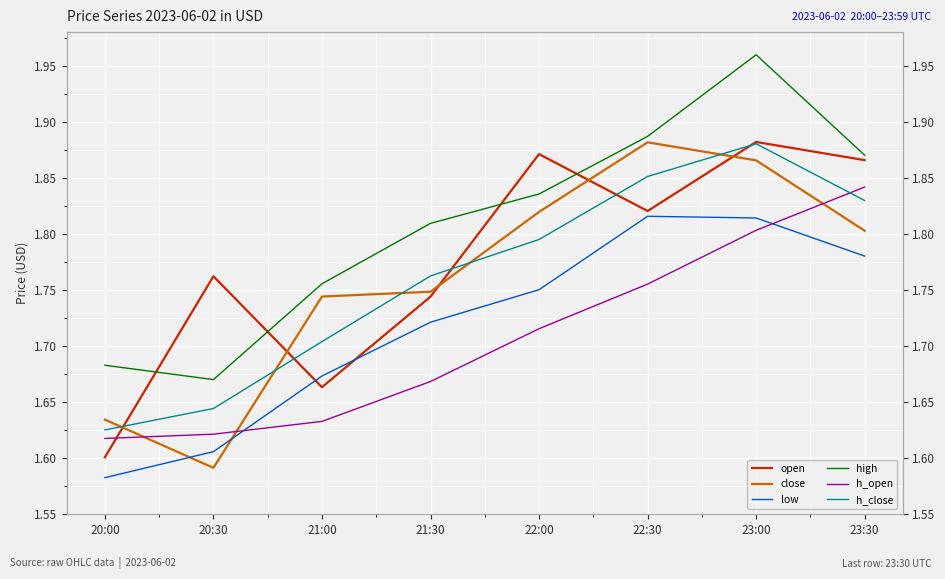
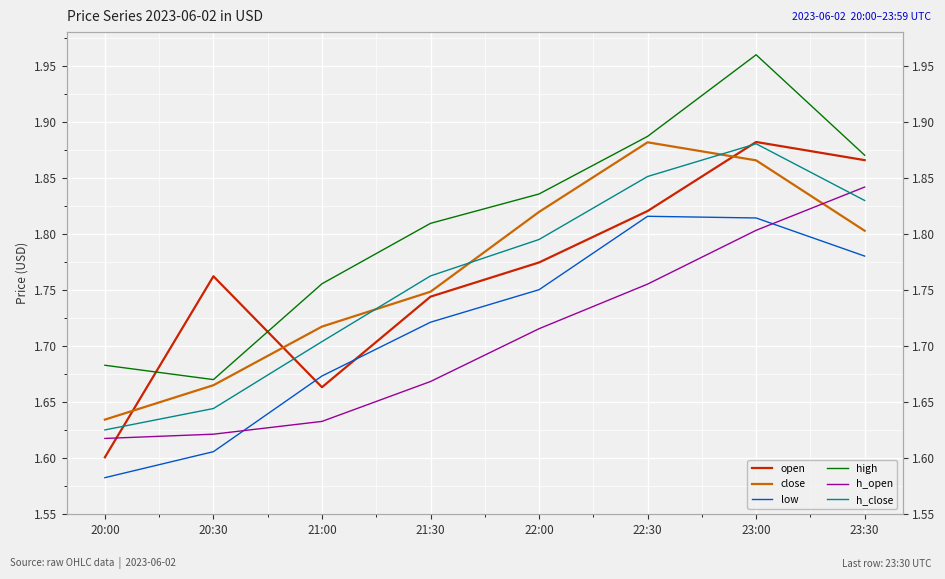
  {
    "open": {
      "20:00": 1.601,
      "20:30": 1.762,
      "21:00": 1.663,
      "21:30": 1.744,
-     "22:00": 1.871,
+     "22:00": 1.774,
      "22:30": 1.820,
      "23:30": 1.866
    },
    "close": {
      "20:00": 1.634,
-     "20:30": 1.591,
-     "21:00": 1.744,
+     "20:30": 1.665,
+     "21:00": 1.717,
      "21:30": 1.748,
      "22:00": 1.819,
      "22:30": 1.882,
      "23:00": 1.865,
      "23:30": 1.803
    },
    "low": {
      "20:00": 1.582,
      "20:30": 1.606,
      "21:00": 1.673,
      "21:30": 1.721,
      "22:00": 1.750,
      "22:30": 1.816,
      "23:00": 1.814,
      "23:30": 1.780
    },
    "high": {
      "20:00": 1.683,
      "20:30": 1.670,
      "21:00": 1.755,
      "21:30": 1.809,
      "22:00": 1.835,
      "22:30": 1.887,
      "23:00": 1.960,
      "23:30": 1.870
    },
    "h_open": {
      "20:00": 1.617,
      "20:30": 1.621,
      "21:00": 1.633,
      "21:30": 1.668,
      "22:00": 1.715,
      "22:30": 1.755,
      "23:00": 1.803,
      "23:30": 1.842
    },
    "h_close": {
      "20:00": 1.625,
      "20:30": 1.644,
      "21:00": 1.704,
      "21:30": 1.762,
      "22:00": 1.795,
      "22:30": 1.851,
      "23:30": 1.830
    }
  }
